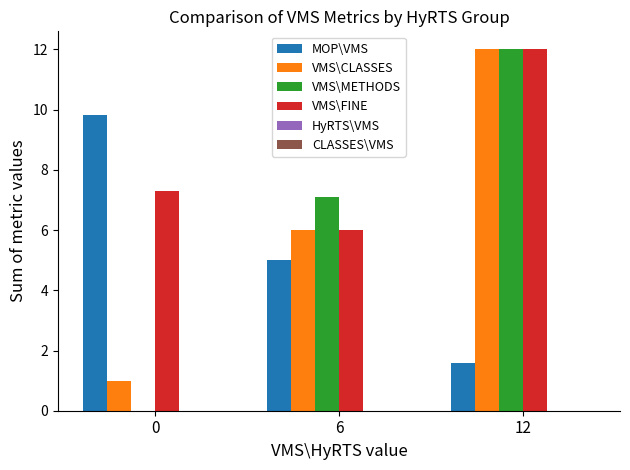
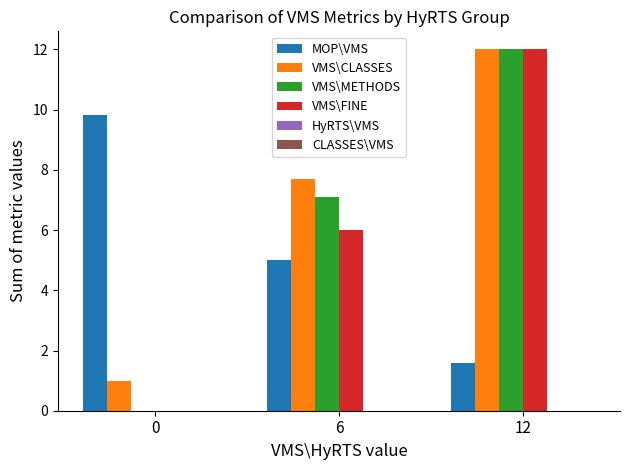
  {
    "MOP\\VMS": {
      "0": 9.8,
      "6": 5.0,
      "12": 1.6
    },
    "VMS\\CLASSES": {
      "0": 1.0,
-     "6": 6.0,
+     "6": 7.7,
      "12": 12.0
    },
    "VMS\\METHODS": {
      "0": 0.0,
      "6": 7.1,
      "12": 12.0
    },
    "VMS\\FINE": {
-     "0": 7.3,
+     "0": 0.0,
      "6": 6.0,
      "12": 12.0
    },
    "HyRTS\\VMS": {
      "0": 0.0,
      "6": 0.0,
      "12": 0.0
    },
    "CLASSES\\VMS": {
      "0": 0.0,
      "6": 0.0,
      "12": 0.0
    }
  }
